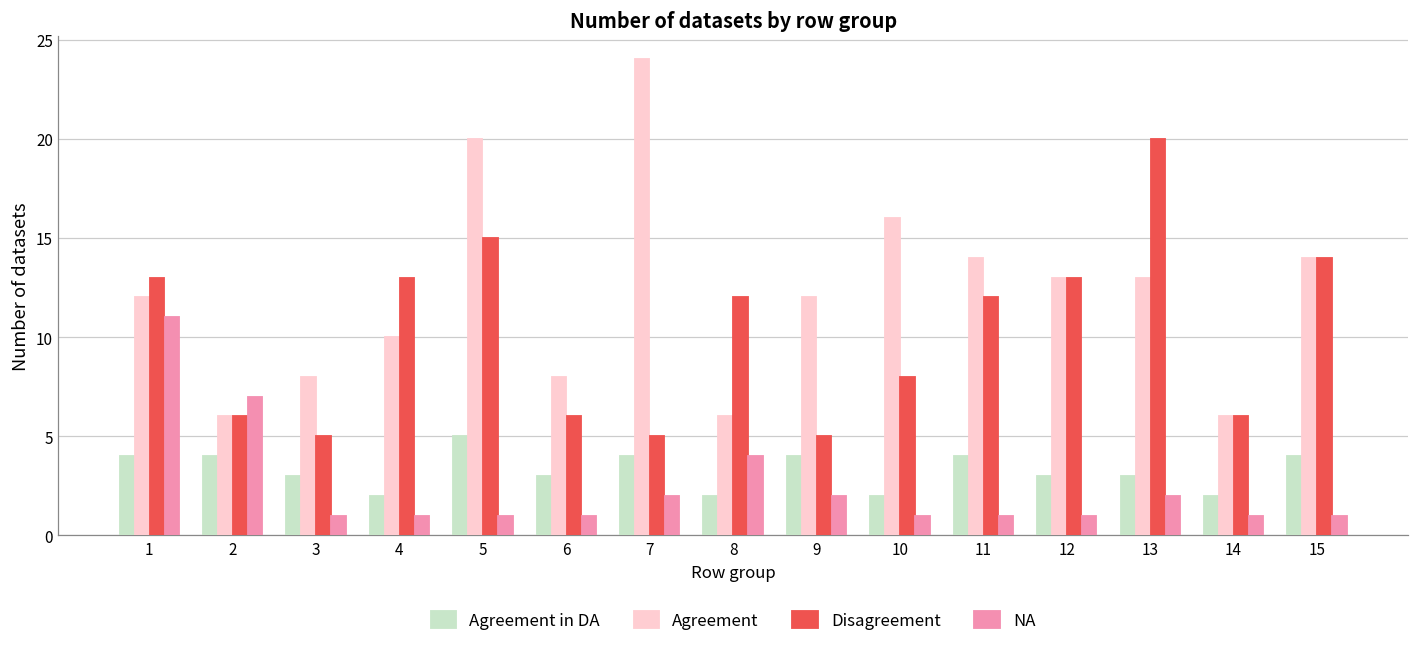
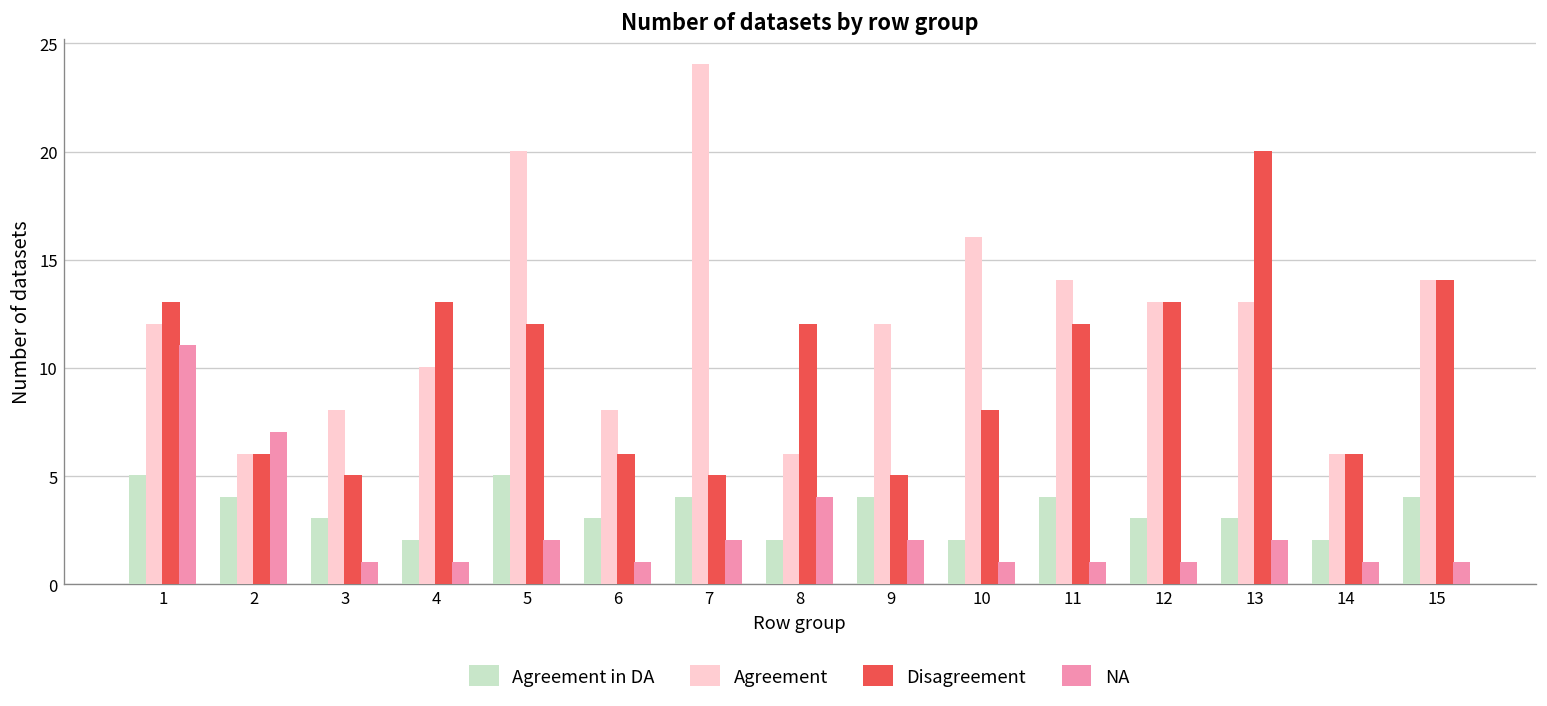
  {
    "Agreement in DA": {
-     "1": 4,
+     "1": 5,
      "2": 4,
      "3": 3,
      "4": 2,
      "5": 5,
      "6": 3,
      "7": 4,
      "8": 2,
      "9": 4,
      "10": 2,
      "11": 4,
      "12": 3,
      "13": 3,
      "14": 2,
      "15": 4
    },
    "Agreement": {
      "1": 12,
      "2": 6,
      "3": 8,
      "4": 10,
      "5": 20,
      "6": 8,
      "7": 24,
      "8": 6,
      "9": 12,
      "10": 16,
      "11": 14,
      "12": 13,
      "13": 13,
      "14": 6,
      "15": 14
    },
    "Disagreement": {
      "1": 13,
      "2": 6,
      "3": 5,
      "4": 13,
-     "5": 15,
+     "5": 12,
      "6": 6,
      "7": 5,
      "8": 12,
      "9": 5,
      "10": 8,
      "11": 12,
      "12": 13,
      "13": 20,
      "14": 6,
      "15": 14
    },
    "NA": {
      "1": 11,
      "2": 7,
      "3": 1,
      "4": 1,
-     "5": 1,
+     "5": 2,
      "6": 1,
      "7": 2,
      "8": 4,
      "9": 2,
      "10": 1,
      "11": 1,
      "12": 1,
      "13": 2,
      "14": 1,
      "15": 1
    }
  }
